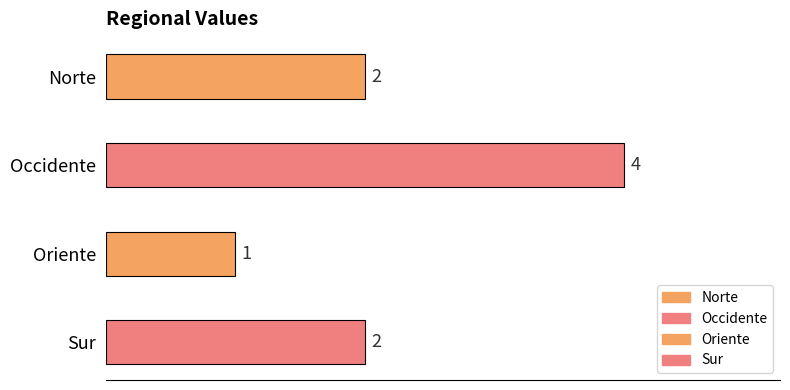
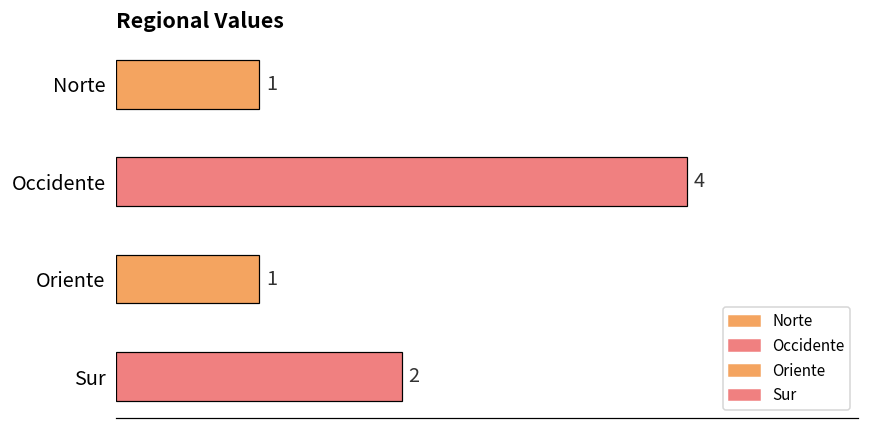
  {
-   "Norte": 2,
+   "Norte": 1,
    "Occidente": 4,
    "Oriente": 1,
    "Sur": 2
  }
